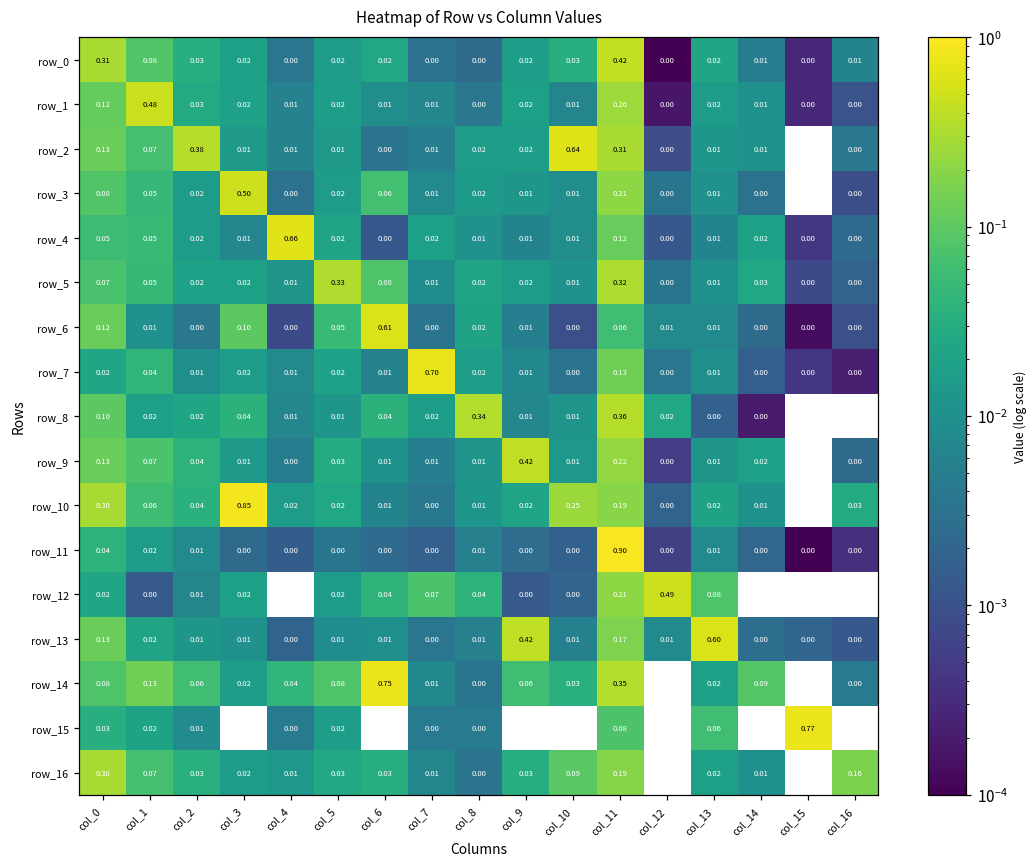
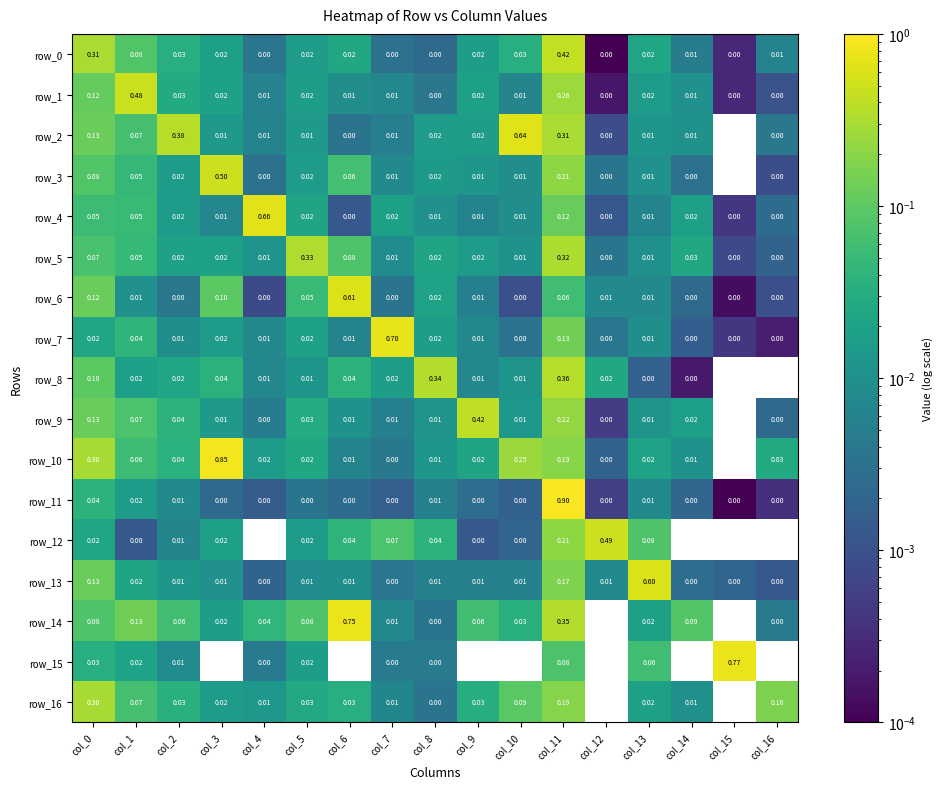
  {
    "row_13": {
      "col_0": 0.13,
      "col_1": 0.02,
      "col_2": 0.01,
      "col_3": 0.01,
      "col_4": 0.00,
      "col_5": 0.01,
      "col_6": 0.01,
      "col_7": 0.00,
      "col_8": 0.01,
-     "col_9": 0.42,
+     "col_9": 0.01,
      "col_10": 0.01,
      "col_11": 0.17,
      "col_12": 0.01,
      "col_13": 0.60,
      "col_14": 0.00,
      "col_15": 0.00,
      "col_16": 0.00
    }
  }
